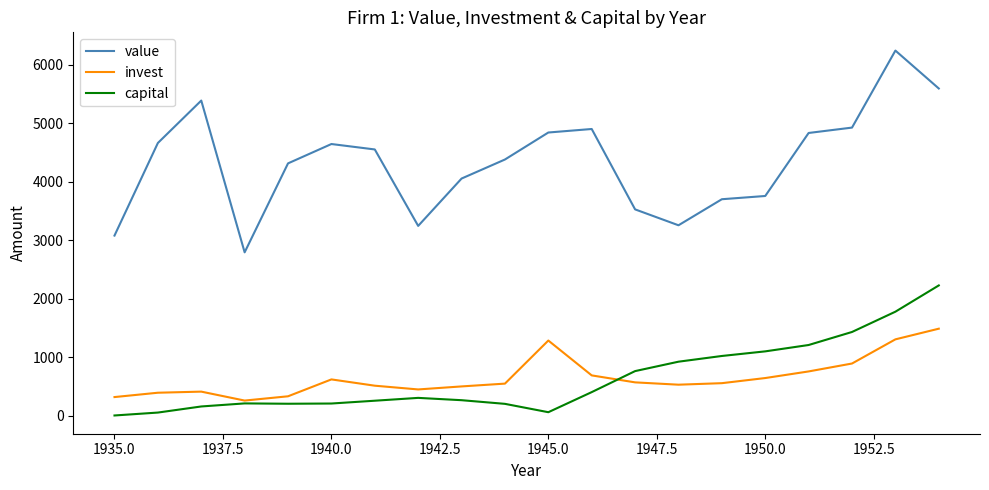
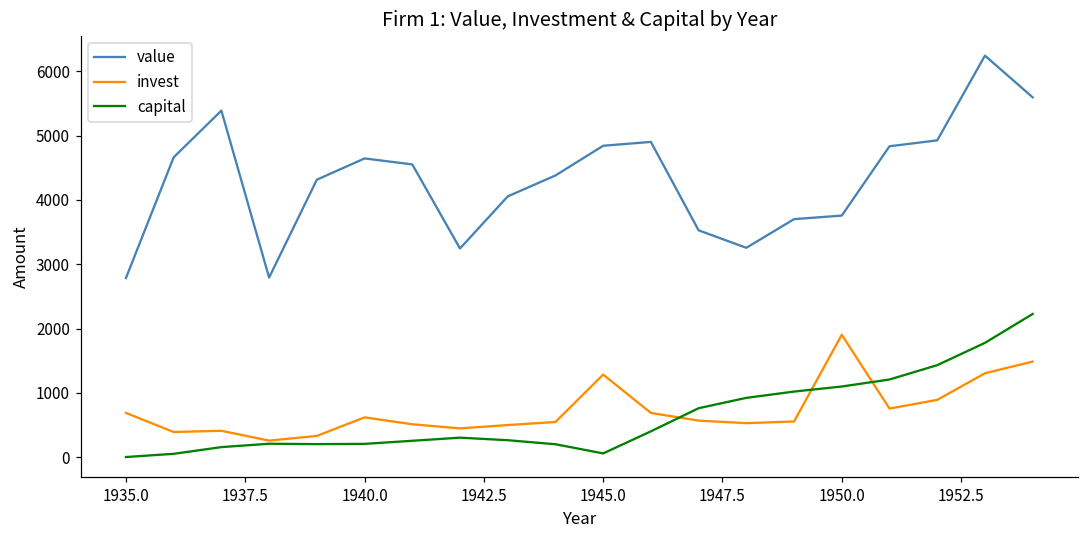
  {
    "value": {
-     "1935.0": 3100,
+     "1935.0": 2800,
      "1940.0": 4600,
      "1945.0": 4800,
      "1950.0": 3800
    },
    "invest": {
-     "1935.0": 300,
+     "1935.0": 700,
      "1940.0": 600,
      "1945.0": 1300,
-     "1950.0": 600
+     "1950.0": 1900
    },
    "capital": {
      "1935.0": 0,
      "1940.0": 200,
      "1945.0": 100,
      "1950.0": 1100
    }
  }
